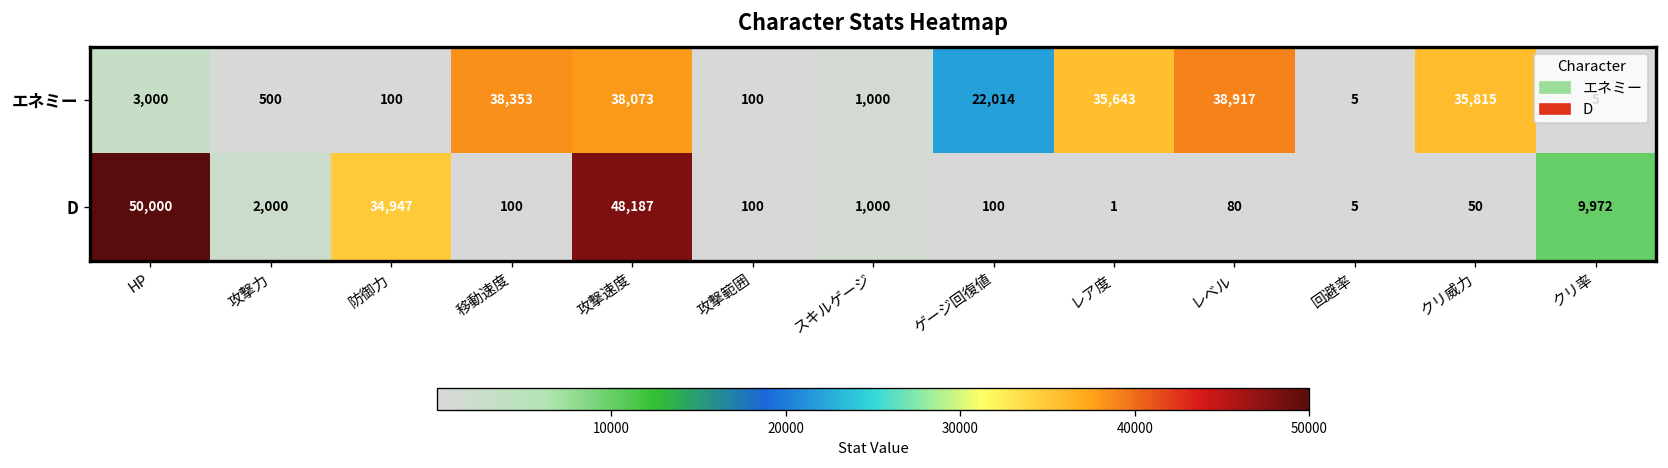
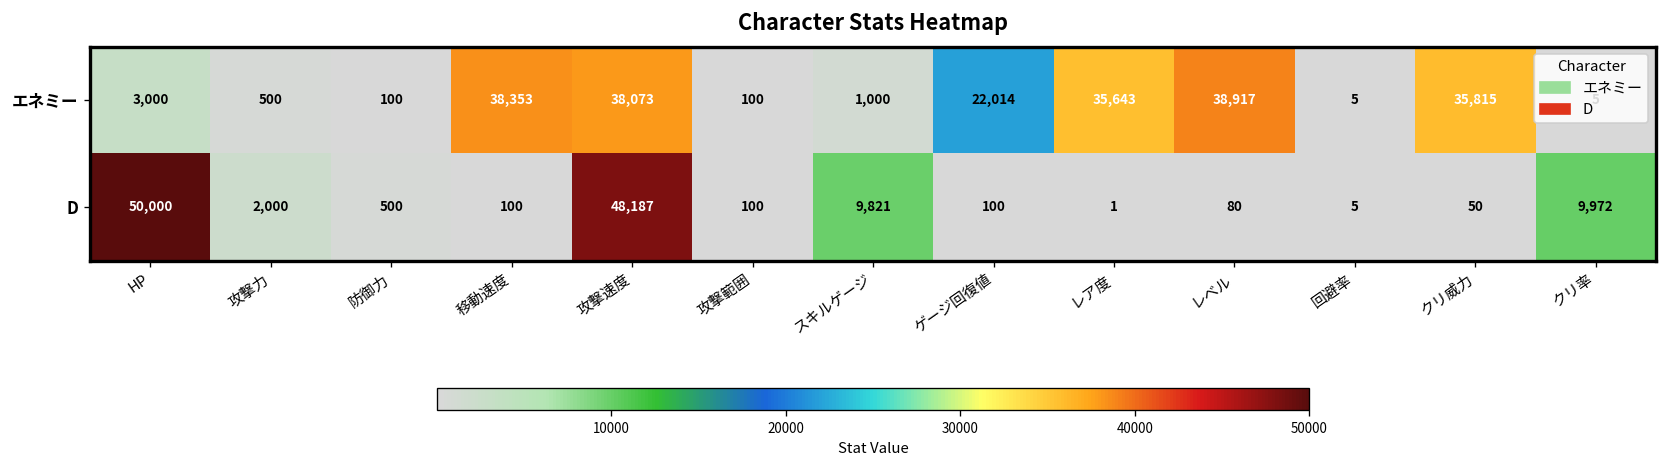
  {
    "エネミー": {
      "HP": "3,000",
      "攻撃力": "500",
      "防御力": "100",
      "移動速度": "38,353",
      "攻撃速度": "38,073",
      "攻撃範囲": "100",
      "スキルゲージ": "1,000",
      "ゲージ回復値": "22,014",
      "レア度": "35,643",
      "レベル": "38,917",
      "回避率": "5",
      "クリ威力": "35,815"
    },
    "D": {
      "HP": "50,000",
      "攻撃力": "2,000",
-     "防御力": "34,947",
+     "防御力": "500",
      "移動速度": "100",
      "攻撃速度": "48,187",
      "攻撃範囲": "100",
-     "スキルゲージ": "1,000",
+     "スキルゲージ": "9,821",
      "ゲージ回復値": "100",
      "レア度": "1",
      "レベル": "80",
      "回避率": "5",
      "クリ威力": "50",
      "クリ率": "9,972"
    }
  }
